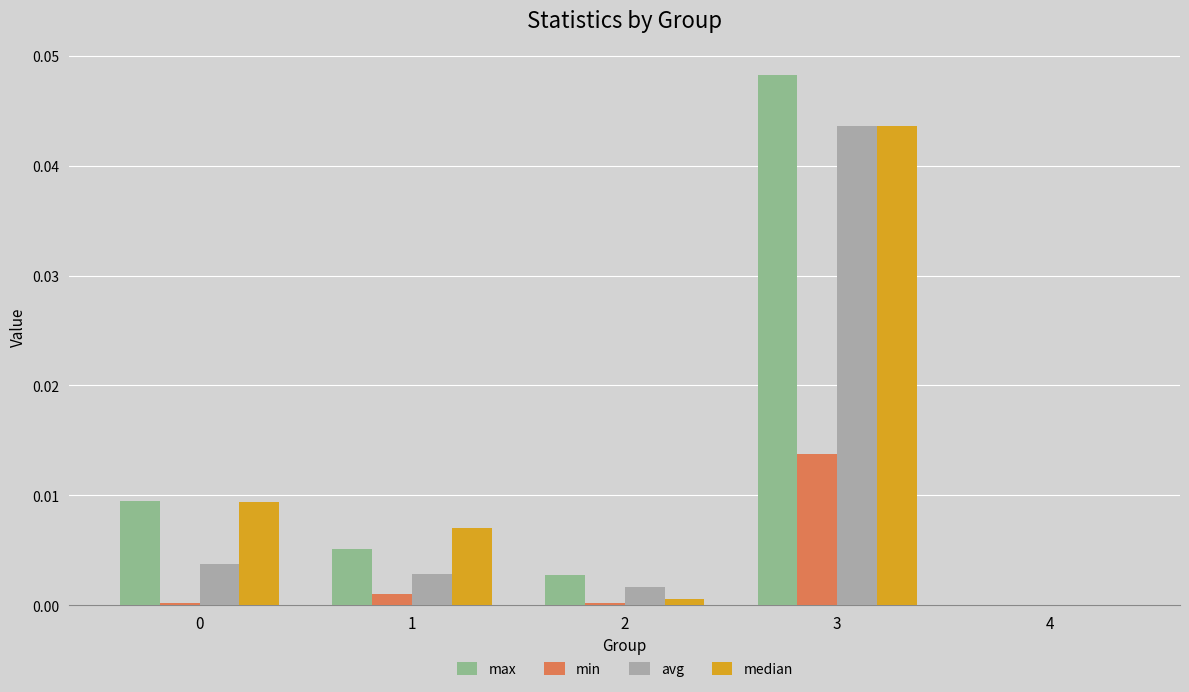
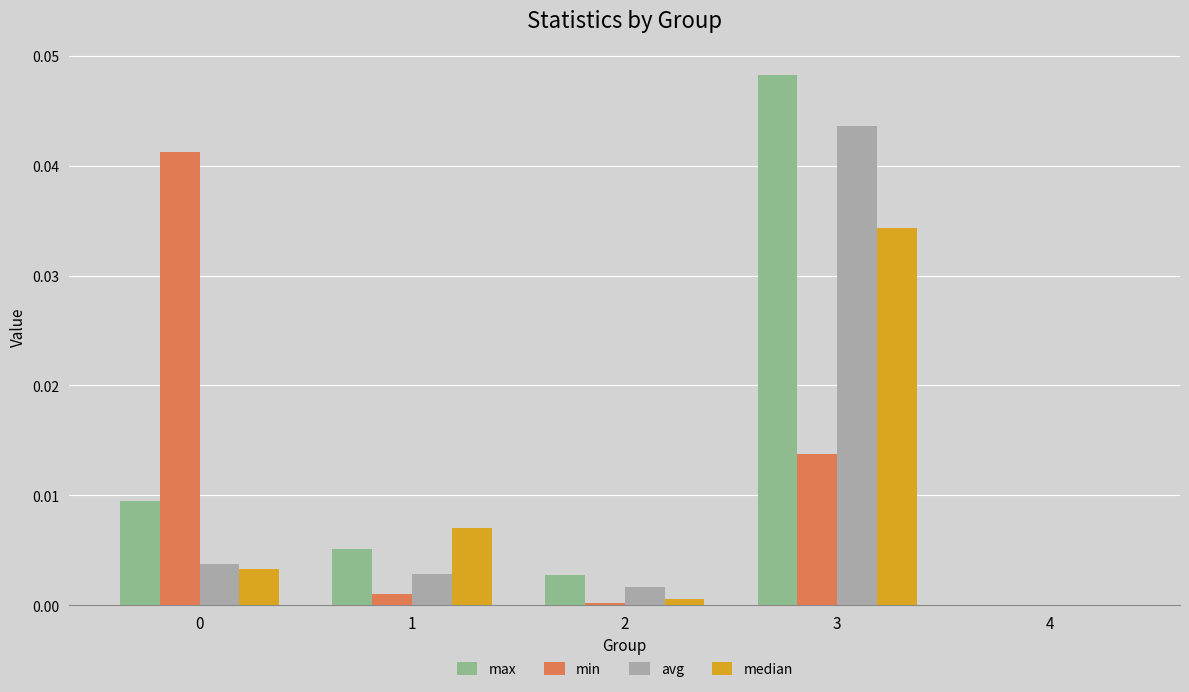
  {
    "min": {
-     "0": 0.0002,
+     "0": 0.0412,
      "1": 0.0010,
      "2": 0.0002,
      "3": 0.0137,
      "4": 0.0000
    },
    "median": {
-     "0": 0.0094,
+     "0": 0.0033,
      "1": 0.0071,
      "2": 0.0006,
-     "3": 0.0436,
+     "3": 0.0343,
      "4": 0.0000
    }
  }
